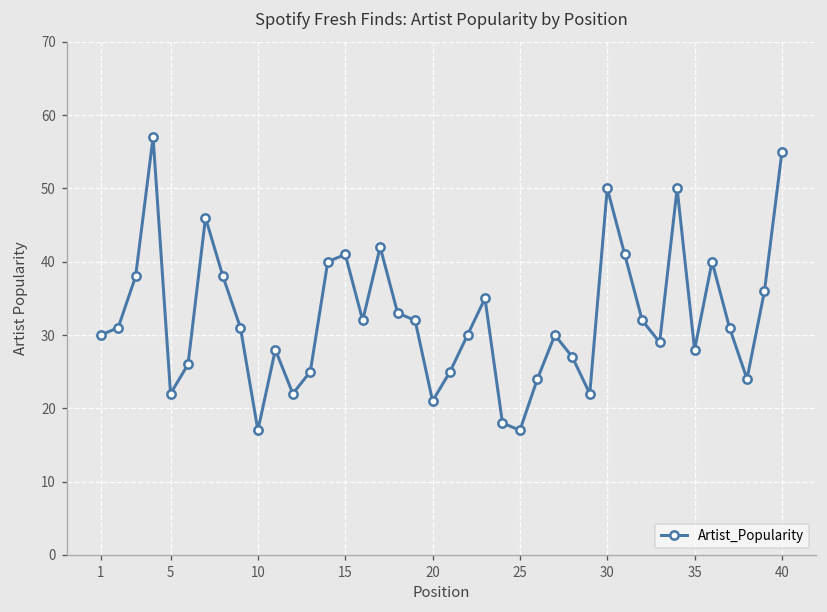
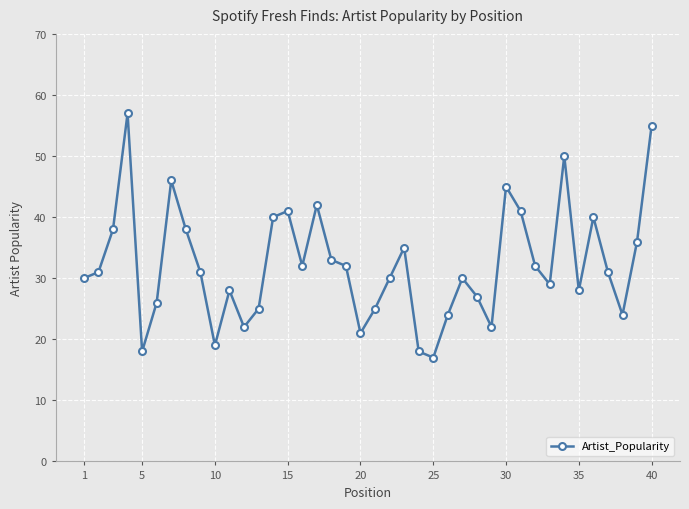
  {
    "1": 30,
-   "5": 22,
-   "10": 17,
+   "5": 18,
+   "10": 19,
    "15": 41,
    "20": 21,
    "25": 17,
-   "30": 50,
+   "30": 45,
    "35": 28,
    "40": 55
  }
